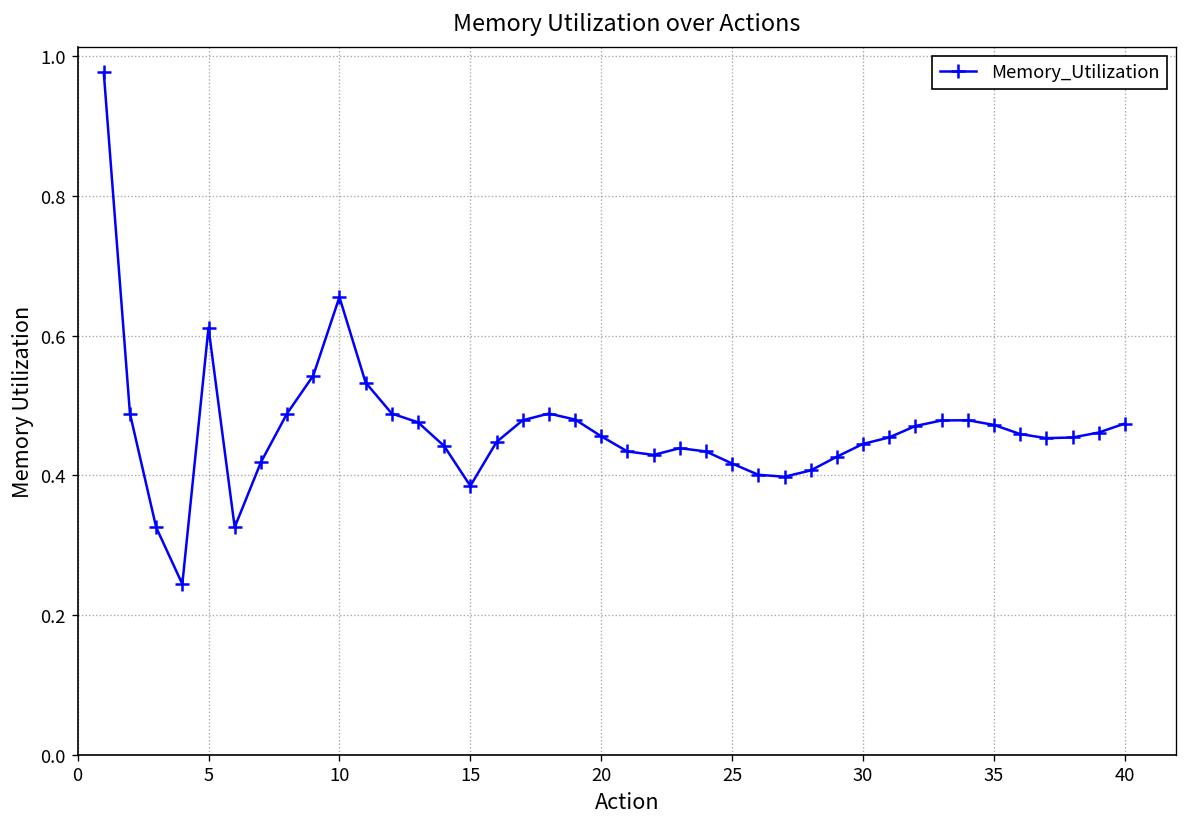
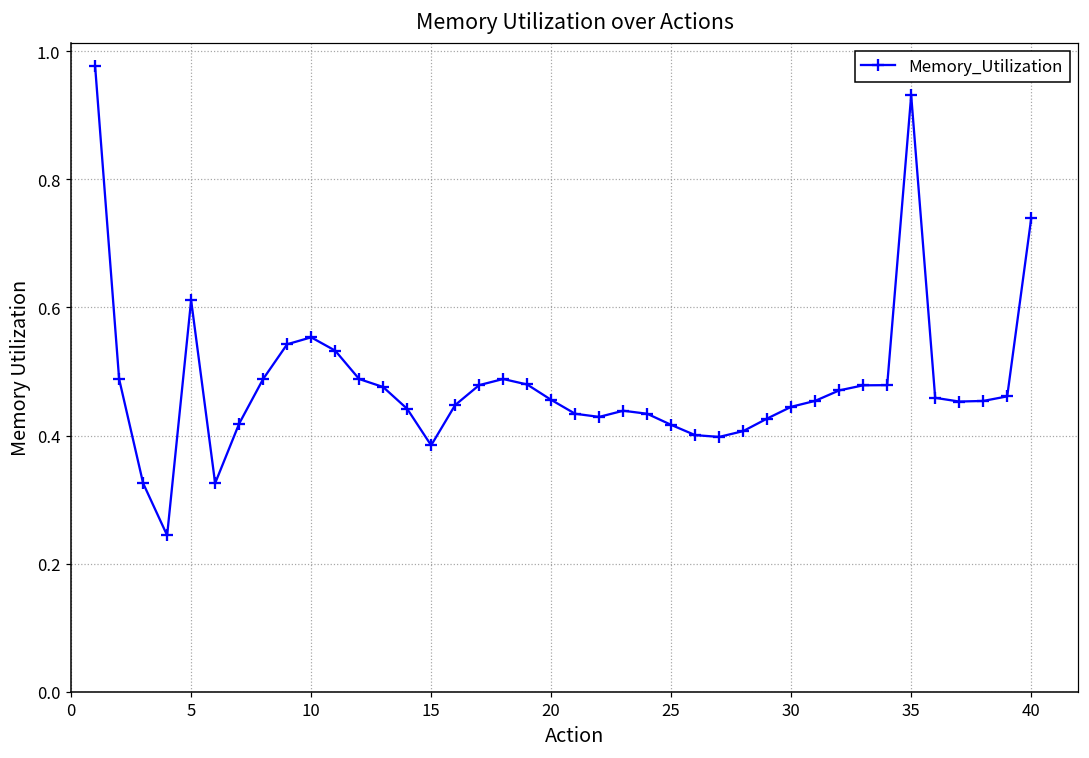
  {
    "5": 0.61,
-   "10": 0.66,
+   "10": 0.55,
    "15": 0.38,
    "20": 0.46,
    "25": 0.42,
    "30": 0.44,
-   "35": 0.47,
-   "40": 0.47
+   "35": 0.93,
+   "40": 0.74
  }
